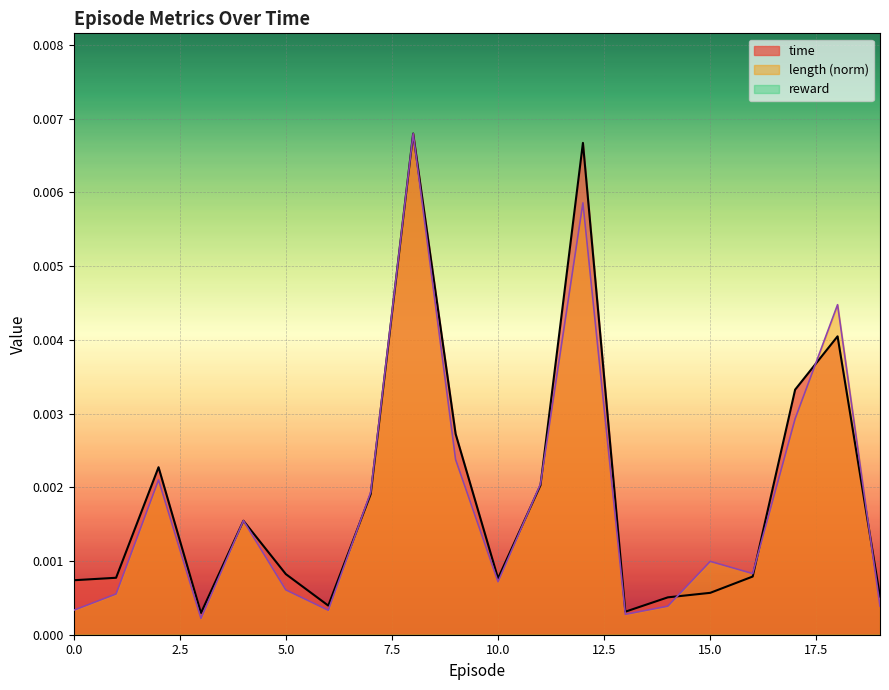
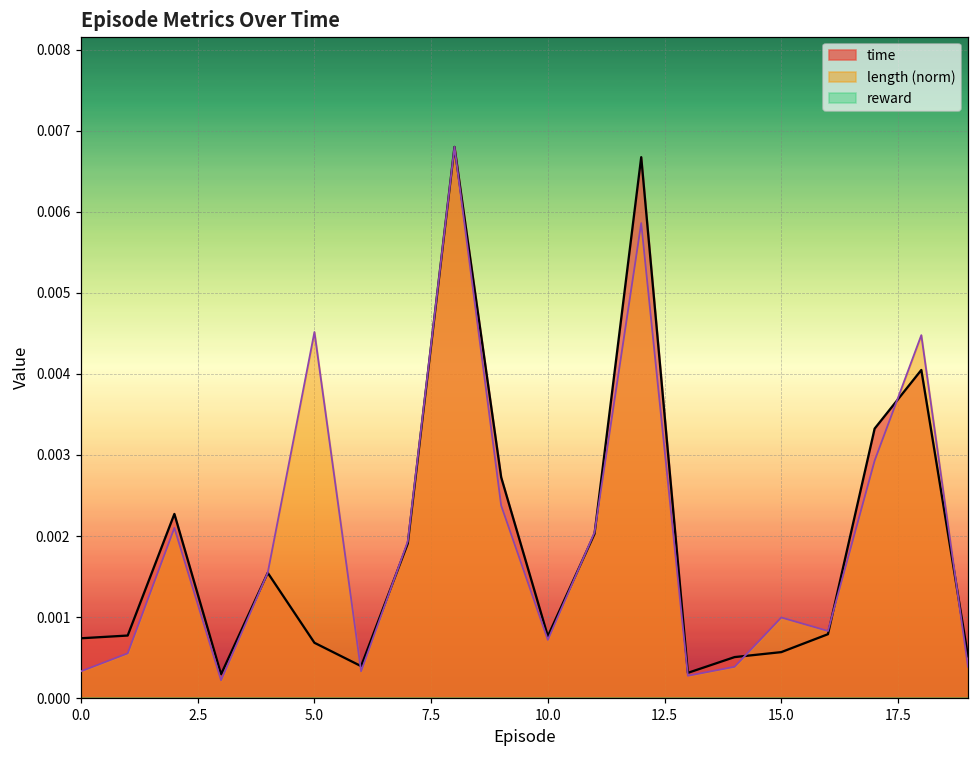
  {
    "time": {
      "0.0": 0.0007,
-     "5.0": 0.0008,
+     "5.0": 0.0007,
      "10.0": 0.0008,
      "15.0": 0.0006
    },
    "length (norm)": {
      "0.0": 0.0003,
-     "5.0": 0.0006,
+     "5.0": 0.0045,
      "10.0": 0.0007,
      "15.0": 0.0010
    },
    "reward": {
      "0.0": 0.0000,
      "5.0": 0.0000,
      "10.0": 0.0000,
      "15.0": 0.0000
    }
  }
